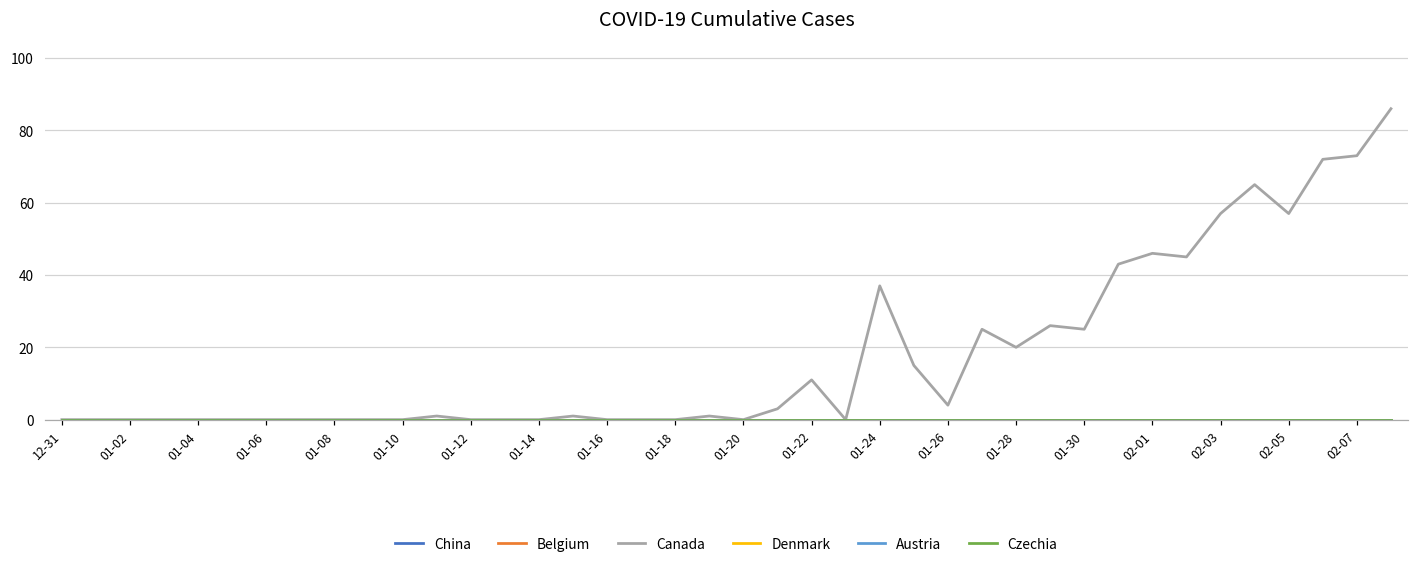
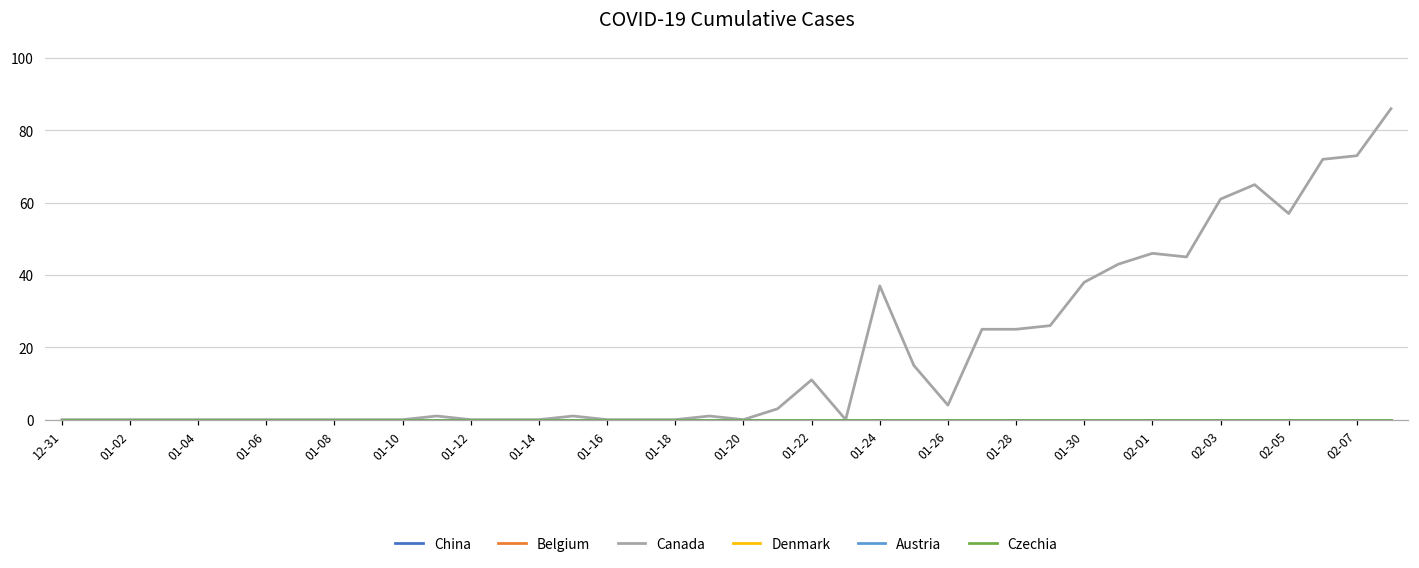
  {
    "Czechia": {
      "01-22": 0,
      "01-24": 0,
      "01-26": 0,
      "01-28": 0,
      "01-30": 0,
      "02-01": 0,
      "02-03": 0,
      "02-05": 0,
      "02-07": 0
    },
    "Canada": {
      "01-22": 11,
      "01-24": 37,
      "01-26": 4,
-     "01-28": 20,
-     "01-30": 25,
+     "01-28": 25,
+     "01-30": 38,
      "02-01": 46,
-     "02-03": 57,
+     "02-03": 61,
      "02-05": 57,
      "02-07": 73
    }
  }
